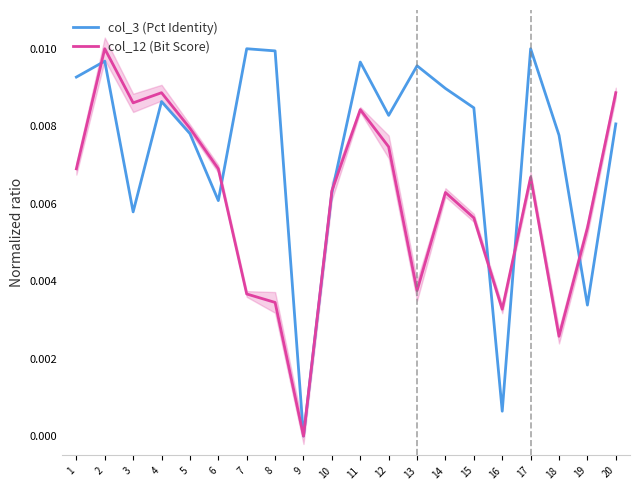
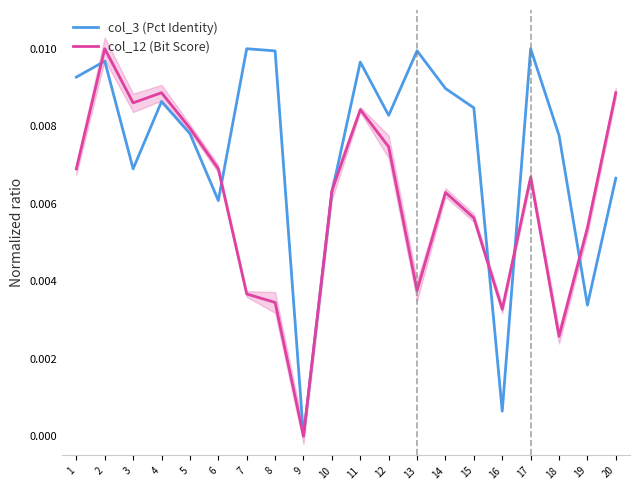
  {
    "col_3 (Pct Identity)": {
      "1": 0.0093,
      "2": 0.0097,
-     "3": 0.0058,
+     "3": 0.0069,
      "4": 0.0086,
      "5": 0.0078,
      "6": 0.0061,
      "7": 0.0100,
      "8": 0.0099,
      "11": 0.0097,
      "12": 0.0083,
-     "13": 0.0096,
+     "13": 0.0099,
      "14": 0.0090,
      "15": 0.0085,
      "16": 0.0006,
      "17": 0.0100,
      "18": 0.0078,
      "19": 0.0034,
-     "20": 0.0081
+     "20": 0.0067
    }
  }
